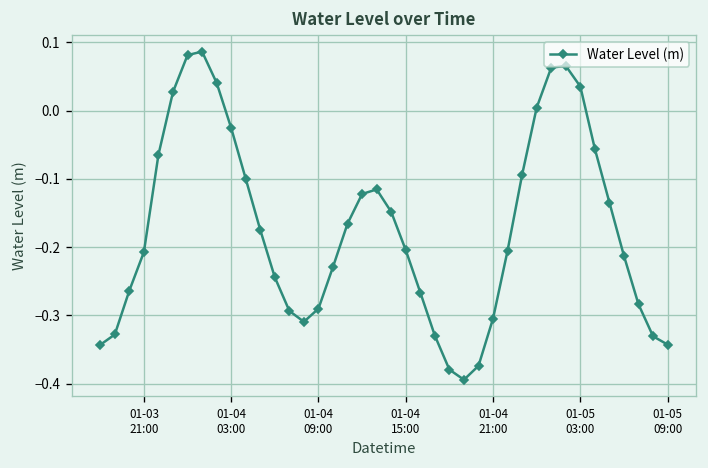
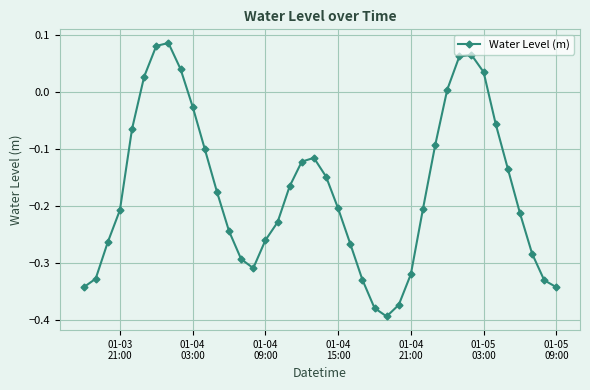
  {
    "01-03 21:00": -0.21,
    "01-04 03:00": -0.03,
-   "01-04 09:00": -0.29,
+   "01-04 09:00": -0.26,
    "01-04 15:00": -0.20,
-   "01-04 21:00": -0.30,
+   "01-04 21:00": -0.32,
    "01-05 03:00": 0.04,
    "01-05 09:00": -0.34
  }
